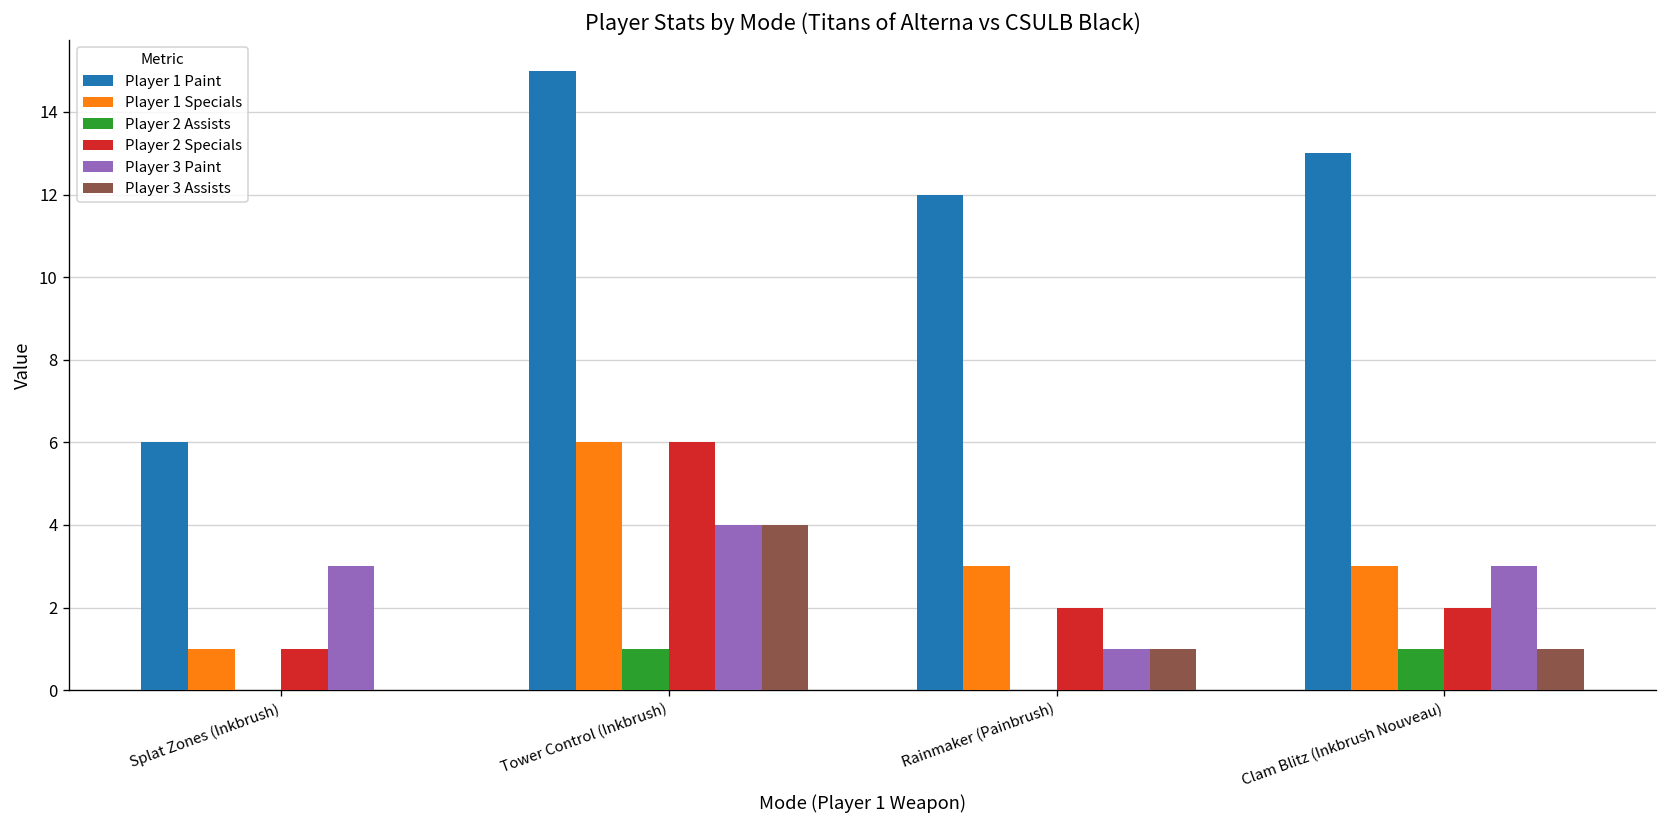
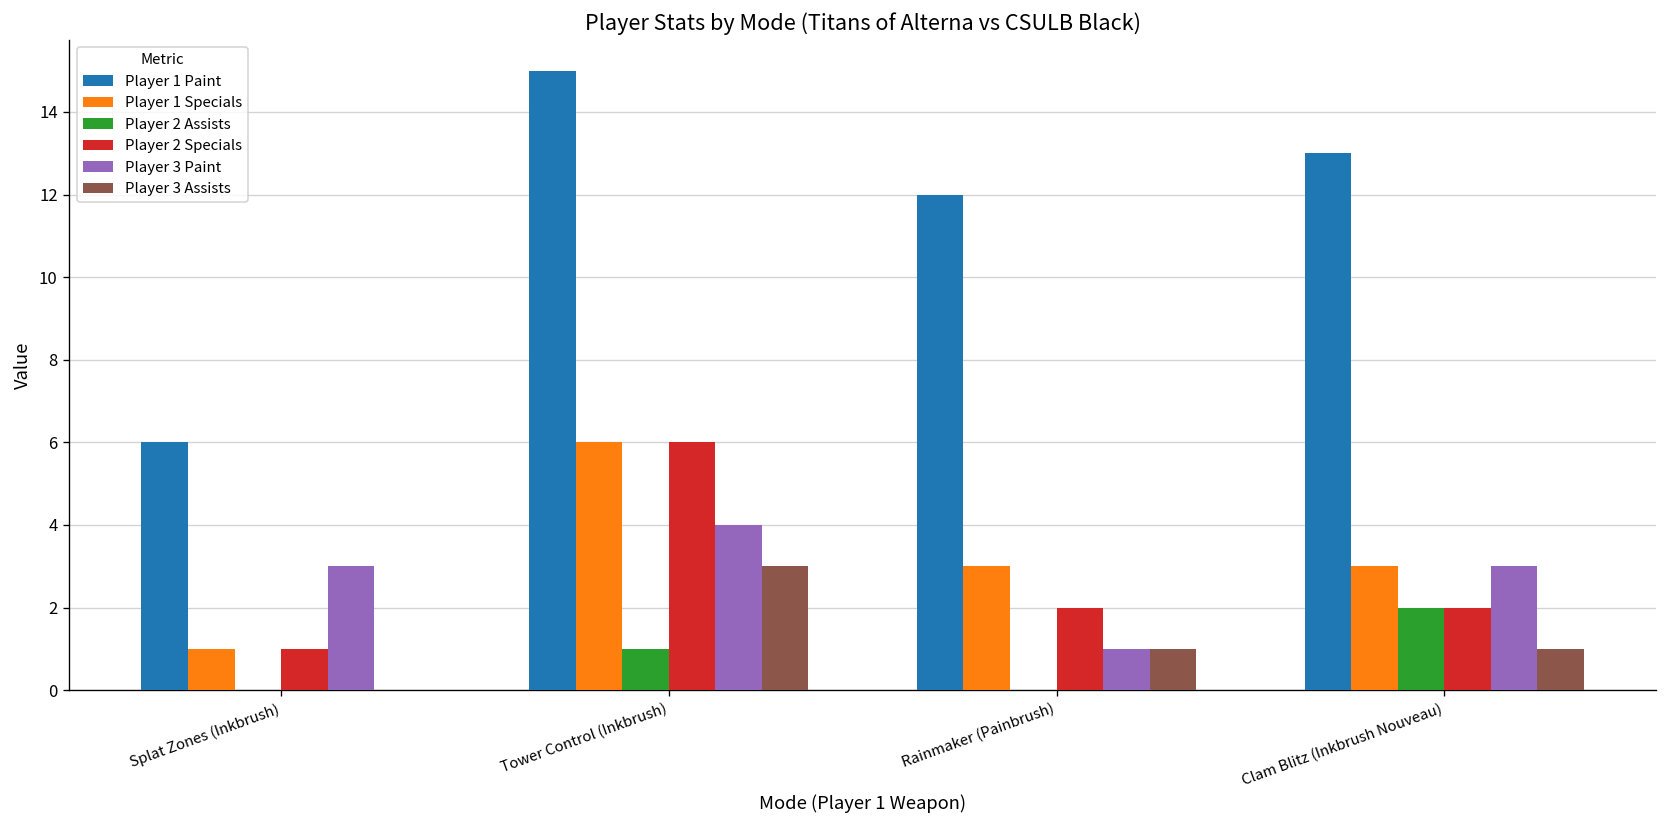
  {
    "Player 1 Paint": {
      "Splat Zones (Inkbrush)": 6,
      "Tower Control (Inkbrush)": 15,
      "Rainmaker (Painbrush)": 12,
      "Clam Blitz (Inkbrush Nouveau)": 13
    },
    "Player 1 Specials": {
      "Splat Zones (Inkbrush)": 1,
      "Tower Control (Inkbrush)": 6,
      "Rainmaker (Painbrush)": 3,
      "Clam Blitz (Inkbrush Nouveau)": 3
    },
    "Player 2 Assists": {
      "Splat Zones (Inkbrush)": 0,
      "Tower Control (Inkbrush)": 1,
      "Rainmaker (Painbrush)": 0,
-     "Clam Blitz (Inkbrush Nouveau)": 1
+     "Clam Blitz (Inkbrush Nouveau)": 2
    },
    "Player 2 Specials": {
      "Splat Zones (Inkbrush)": 1,
      "Tower Control (Inkbrush)": 6,
      "Rainmaker (Painbrush)": 2,
      "Clam Blitz (Inkbrush Nouveau)": 2
    },
    "Player 3 Paint": {
      "Splat Zones (Inkbrush)": 3,
      "Tower Control (Inkbrush)": 4,
      "Rainmaker (Painbrush)": 1,
      "Clam Blitz (Inkbrush Nouveau)": 3
    },
    "Player 3 Assists": {
      "Splat Zones (Inkbrush)": 0,
-     "Tower Control (Inkbrush)": 4,
+     "Tower Control (Inkbrush)": 3,
      "Rainmaker (Painbrush)": 1,
      "Clam Blitz (Inkbrush Nouveau)": 1
    }
  }
